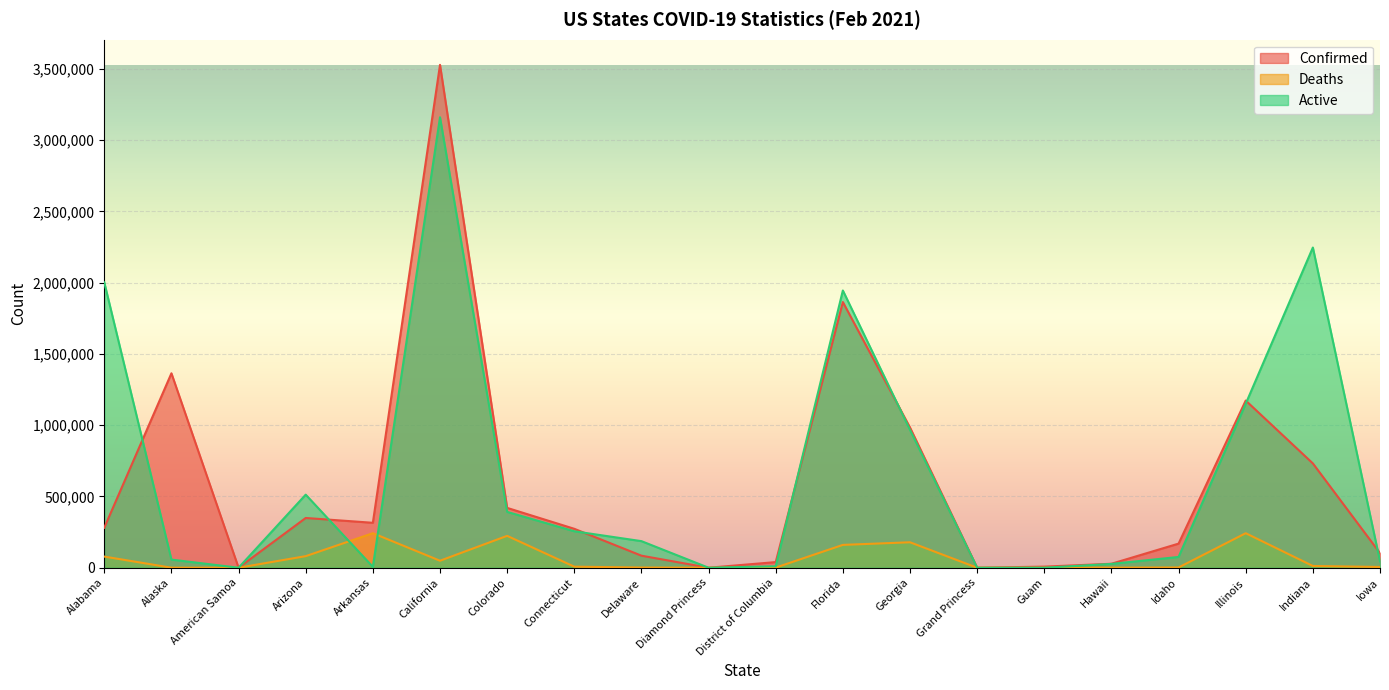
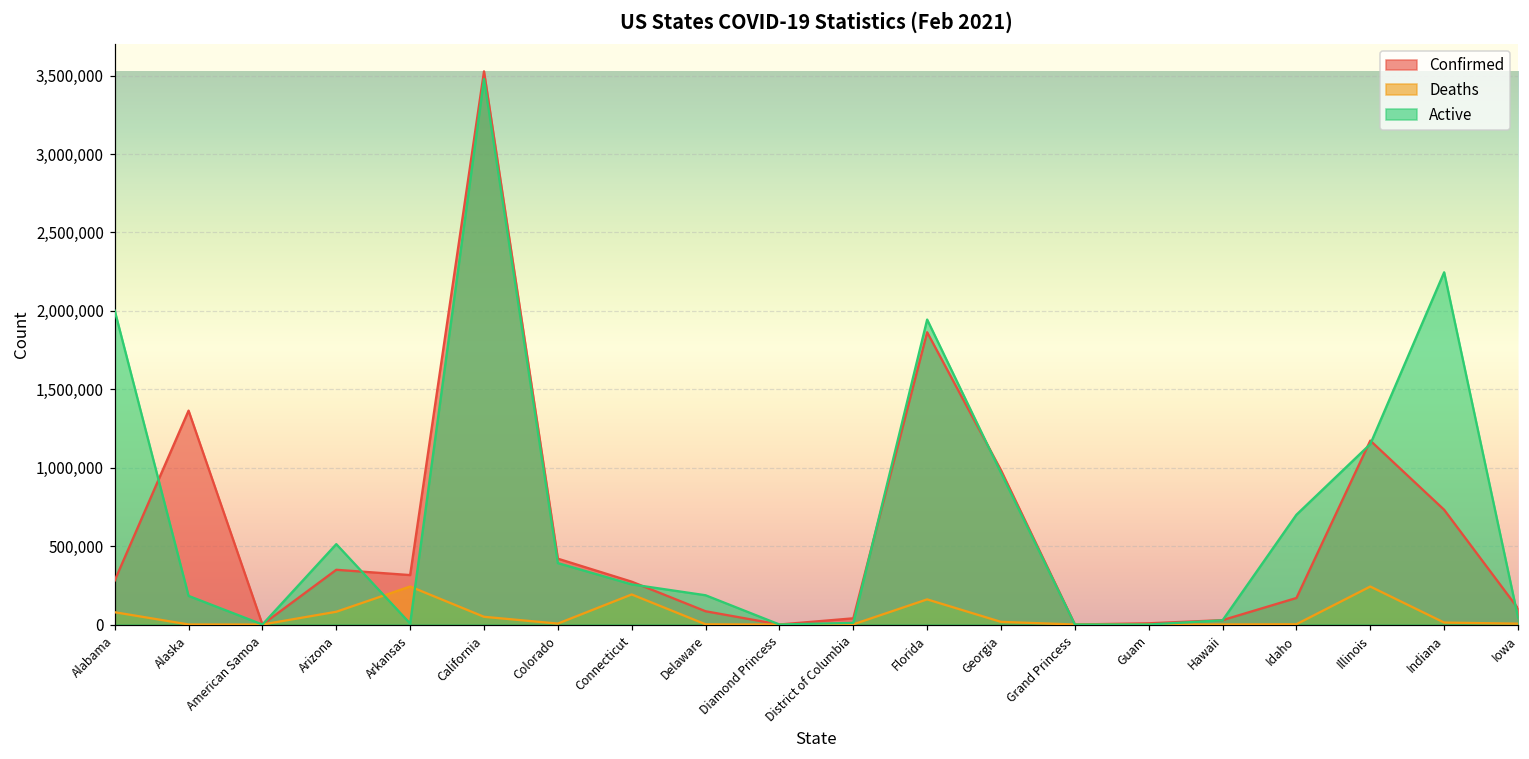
  {
    "Confirmed": {
      "Alabama": "280,000",
      "Alaska": "1,360,000",
      "Arizona": "350,000",
      "Arkansas": "320,000",
      "California": "3,530,000",
      "Colorado": "420,000",
      "Delaware": "80,000",
      "District of Columbia": "40,000",
      "Florida": "1,860,000",
      "Idaho": "170,000",
      "Illinois": "1,170,000",
      "Indiana": "730,000",
      "Iowa": "100,000"
    },
    "Deaths": {
      "Alabama": "80,000",
      "Alaska": "0",
      "Arizona": "80,000",
      "Arkansas": "240,000",
      "California": "50,000",
-     "Colorado": "220,000",
-     "Connecticut": "10,000",
+     "Colorado": "10,000",
+     "Connecticut": "190,000",
      "Delaware": "0",
      "Florida": "160,000",
-     "Georgia": "180,000",
+     "Georgia": "20,000",
      "Hawaii": "0",
      "Idaho": "0",
      "Illinois": "240,000",
      "Indiana": "10,000",
      "Iowa": "10,000"
    },
    "Active": {
      "Alabama": "2,000,000",
-     "Alaska": "60,000",
+     "Alaska": "180,000",
      "Arizona": "510,000",
      "Arkansas": "10,000",
-     "California": "3,160,000",
+     "California": "3,480,000",
      "Colorado": "390,000",
      "Delaware": "190,000",
      "Florida": "1,940,000",
-     "Idaho": "80,000",
+     "Idaho": "700,000",
      "Illinois": "1,150,000",
      "Indiana": "2,250,000",
      "Iowa": "50,000"
    }
  }
